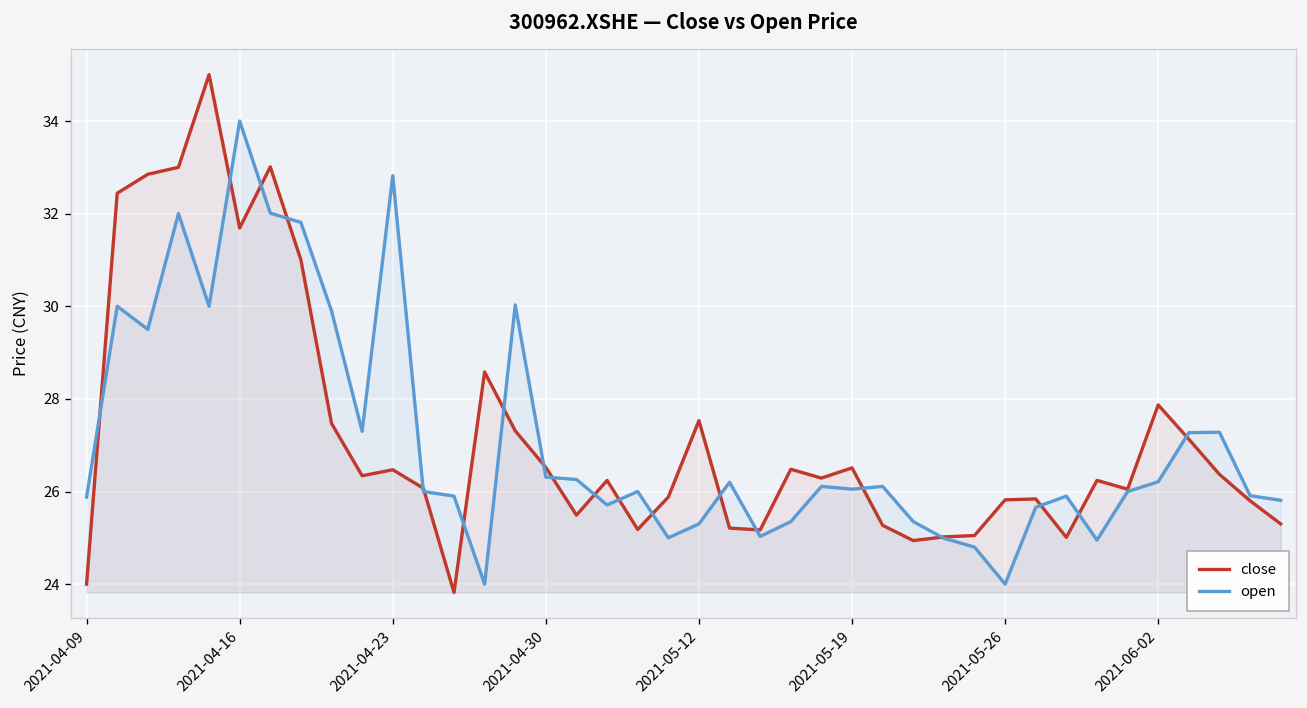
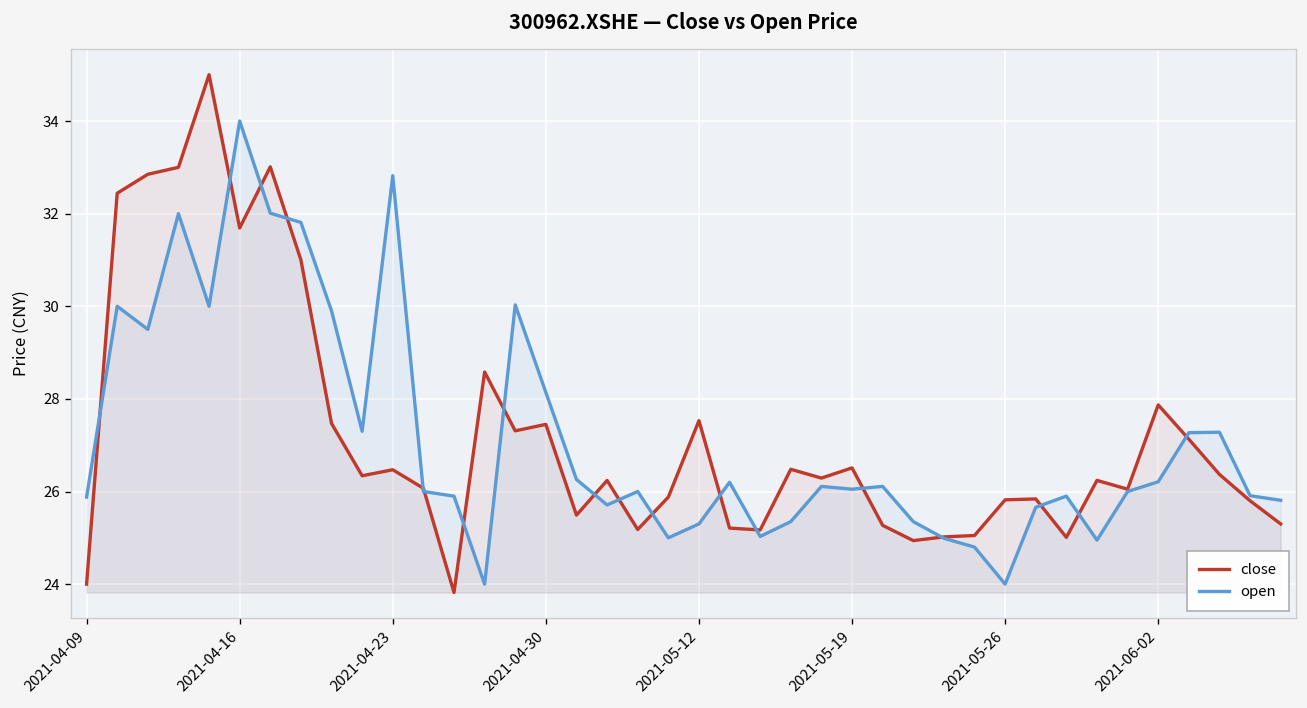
  {
    "close": {
      "2021-04-09": 24.0,
      "2021-04-16": 31.7,
      "2021-04-23": 26.5,
-     "2021-04-30": 26.5,
+     "2021-04-30": 27.5,
      "2021-05-12": 27.5,
      "2021-05-19": 26.5,
      "2021-05-26": 25.8,
      "2021-06-02": 27.9
    },
    "open": {
      "2021-04-09": 25.9,
      "2021-04-16": 34.0,
      "2021-04-23": 32.8,
-     "2021-04-30": 26.3,
+     "2021-04-30": 28.1,
      "2021-05-12": 25.3,
      "2021-05-19": 26.1,
      "2021-05-26": 24.0,
      "2021-06-02": 26.2
    }
  }
